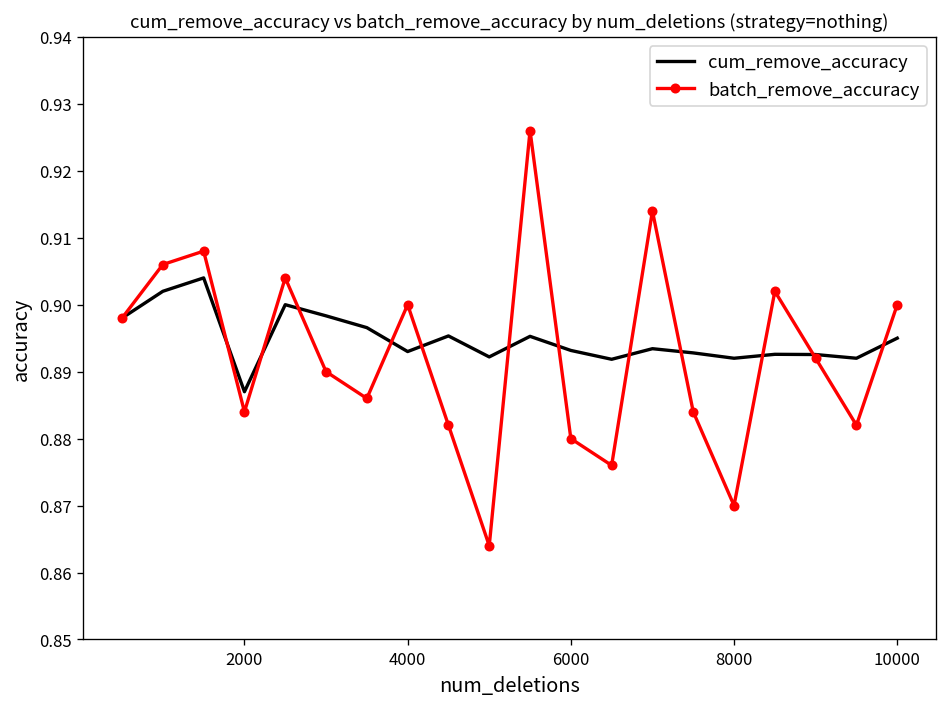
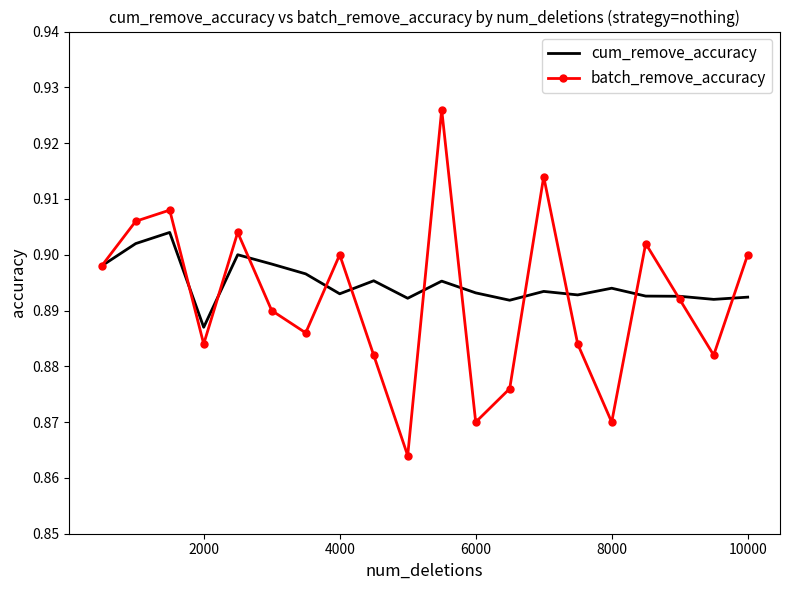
  {
    "cum_remove_accuracy": {
      "2000": 0.887,
      "4000": 0.893,
      "6000": 0.893,
-     "8000": 0.892,
-     "10000": 0.895
+     "8000": 0.894,
+     "10000": 0.892
    },
    "batch_remove_accuracy": {
      "2000": 0.884,
      "4000": 0.90,
-     "6000": 0.88,
+     "6000": 0.87,
      "8000": 0.87,
      "10000": 0.90
    }
  }
